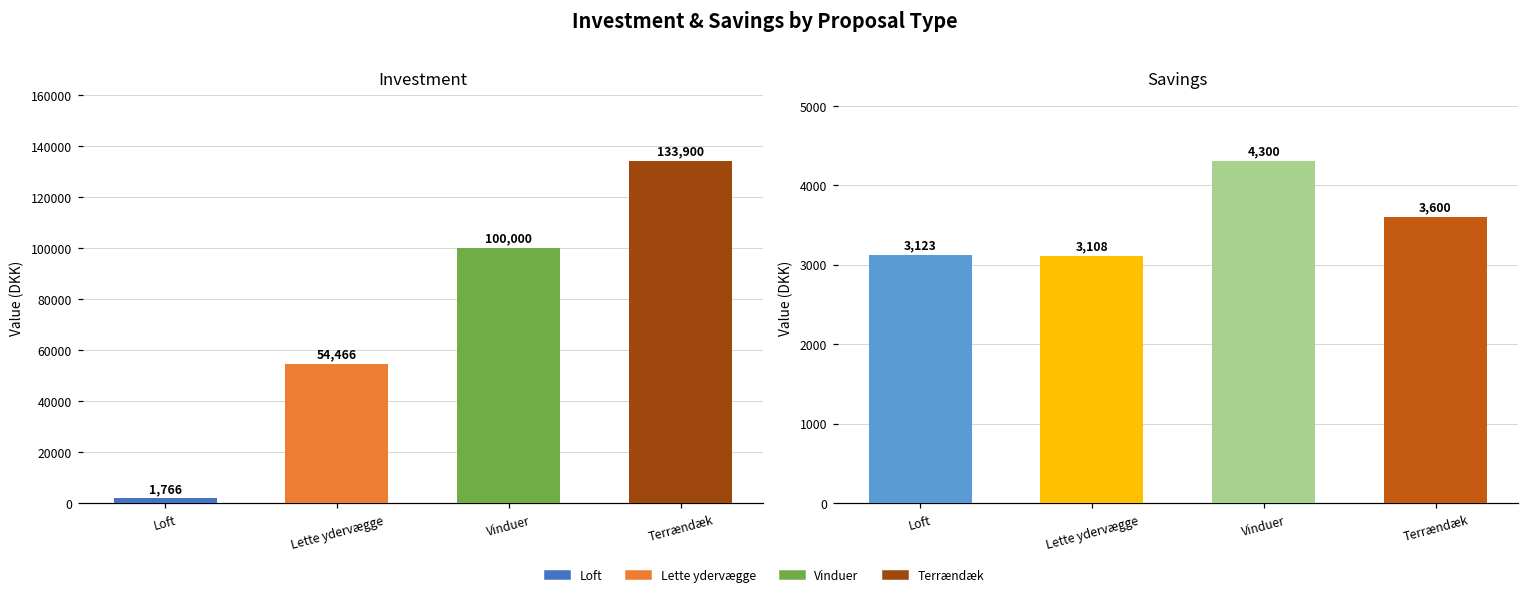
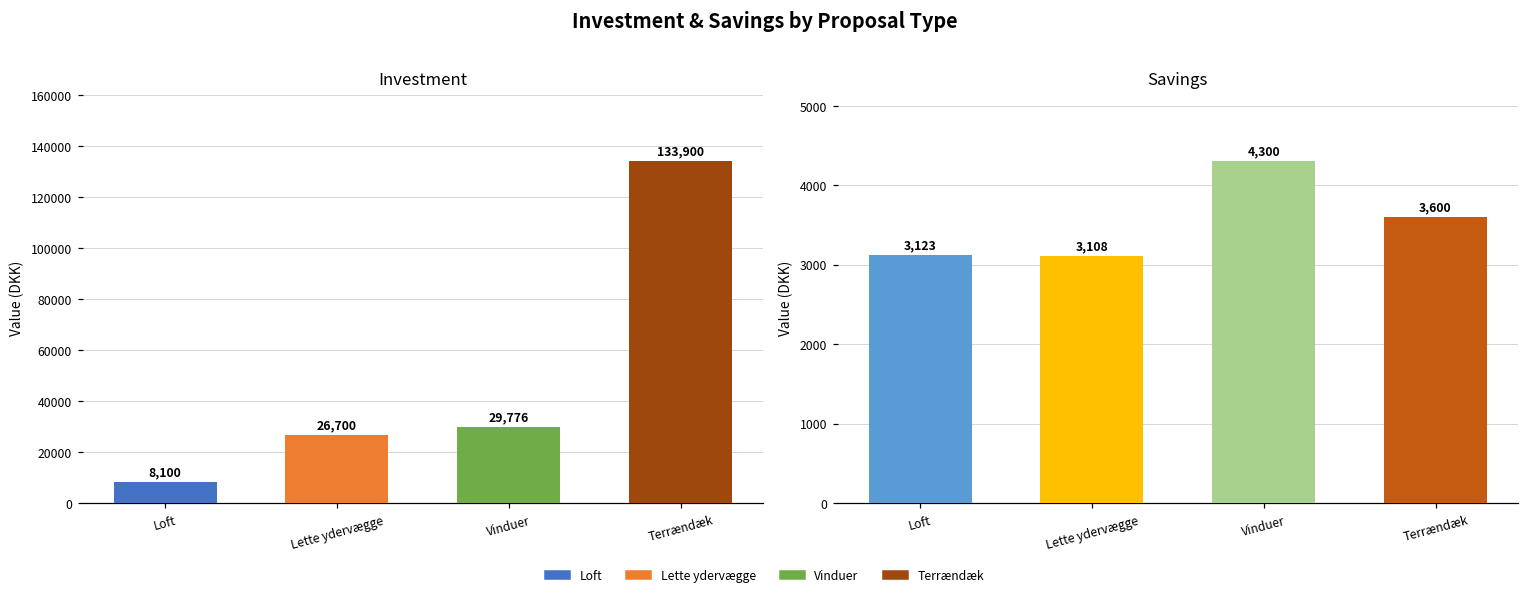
  {
    "Investment": {
-     "Loft": "1,766",
-     "Lette ydervægge": "54,466",
-     "Vinduer": "100,000",
+     "Loft": "8,100",
+     "Lette ydervægge": "26,700",
+     "Vinduer": "29,776",
      "Terrændæk": "133,900"
    },
    "Savings": {
      "Loft": "3,123",
      "Lette ydervægge": "3,108",
      "Vinduer": "4,300",
      "Terrændæk": "3,600"
    }
  }
